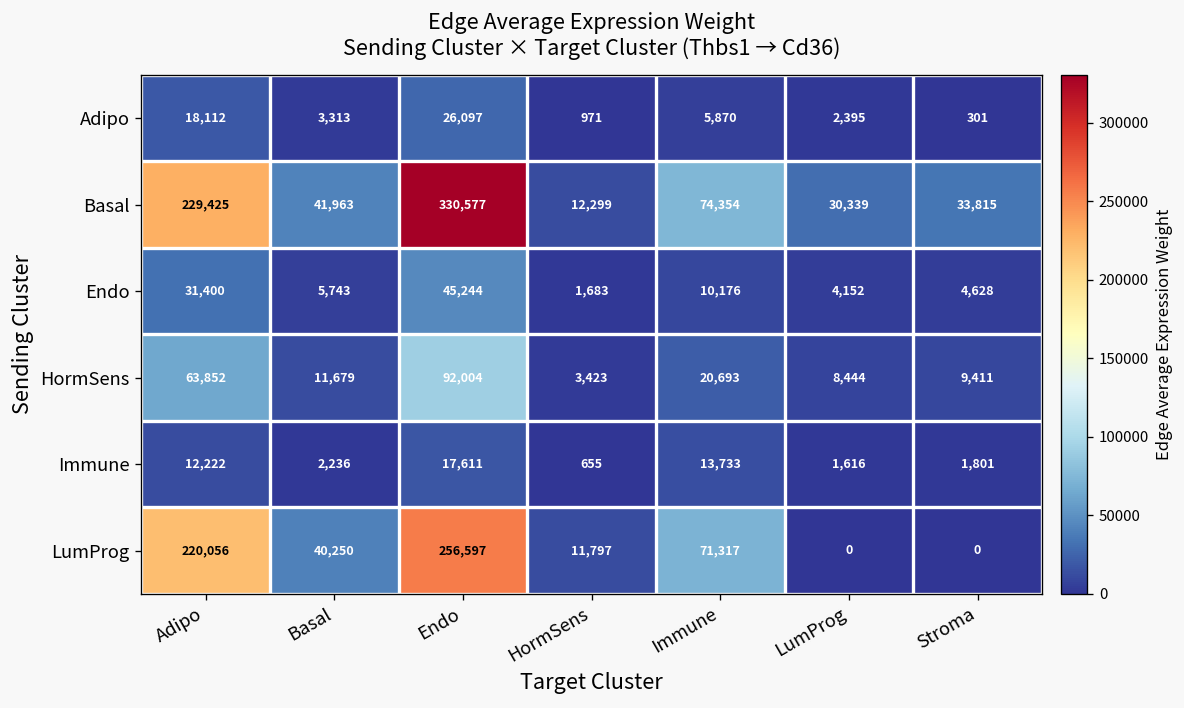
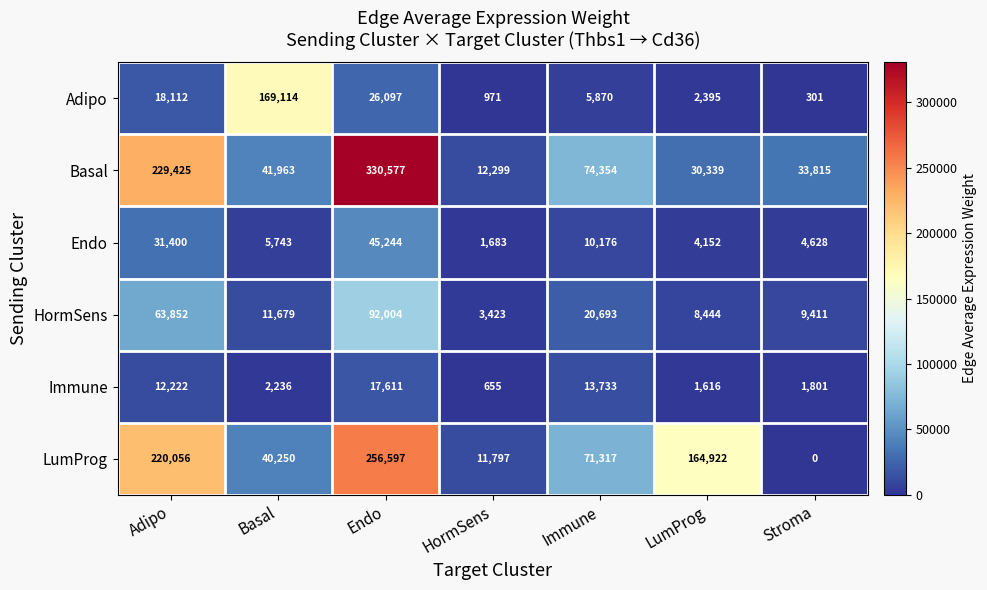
  {
    "Adipo": {
      "Adipo": "18,112",
-     "Basal": "3,313",
+     "Basal": "169,114",
      "Endo": "26,097",
      "HormSens": "971",
      "Immune": "5,870",
      "LumProg": "2,395",
      "Stroma": "301"
    },
    "Basal": {
      "Adipo": "229,425",
      "Basal": "41,963",
      "Endo": "330,577",
      "HormSens": "12,299",
      "Immune": "74,354",
      "LumProg": "30,339",
      "Stroma": "33,815"
    },
    "Endo": {
      "Adipo": "31,400",
      "Basal": "5,743",
      "Endo": "45,244",
      "HormSens": "1,683",
      "Immune": "10,176",
      "LumProg": "4,152",
      "Stroma": "4,628"
    },
    "HormSens": {
      "Adipo": "63,852",
      "Basal": "11,679",
      "Endo": "92,004",
      "HormSens": "3,423",
      "Immune": "20,693",
      "LumProg": "8,444",
      "Stroma": "9,411"
    },
    "Immune": {
      "Adipo": "12,222",
      "Basal": "2,236",
      "Endo": "17,611",
      "HormSens": "655",
      "Immune": "13,733",
      "LumProg": "1,616",
      "Stroma": "1,801"
    },
    "LumProg": {
      "Adipo": "220,056",
      "Basal": "40,250",
      "Endo": "256,597",
      "HormSens": "11,797",
      "Immune": "71,317",
-     "LumProg": "0",
+     "LumProg": "164,922",
      "Stroma": "0"
    }
  }
